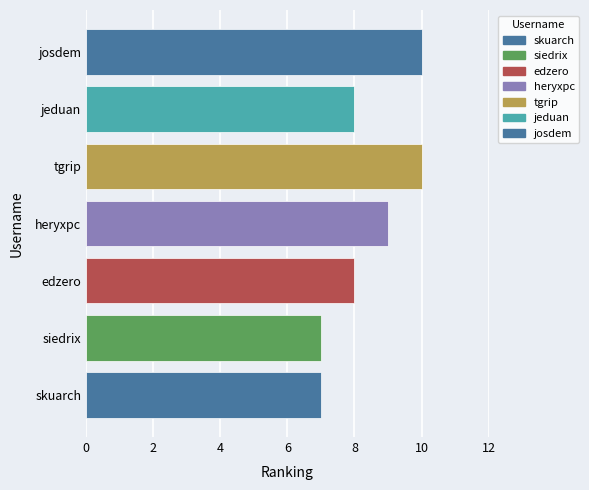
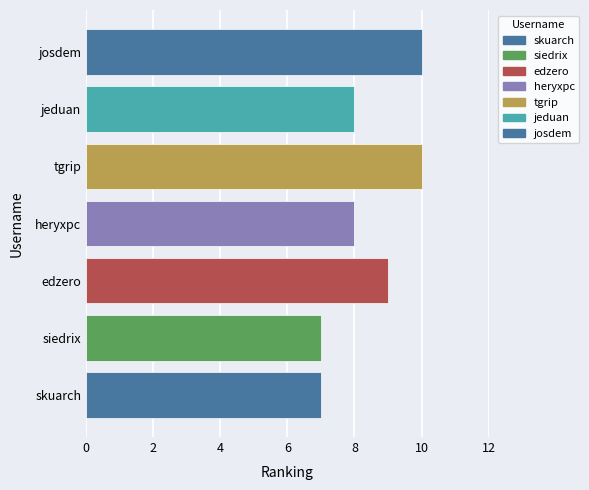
  {
    "josdem": 10,
    "jeduan": 8,
    "tgrip": 10,
-   "heryxpc": 9,
-   "edzero": 8,
+   "heryxpc": 8,
+   "edzero": 9,
    "siedrix": 7,
    "skuarch": 7
  }
